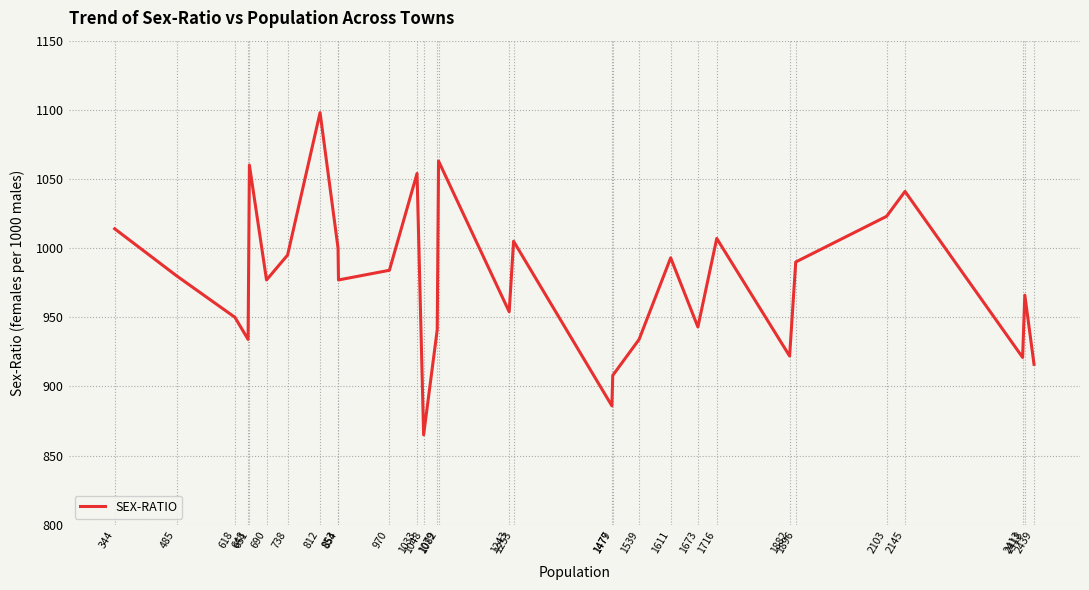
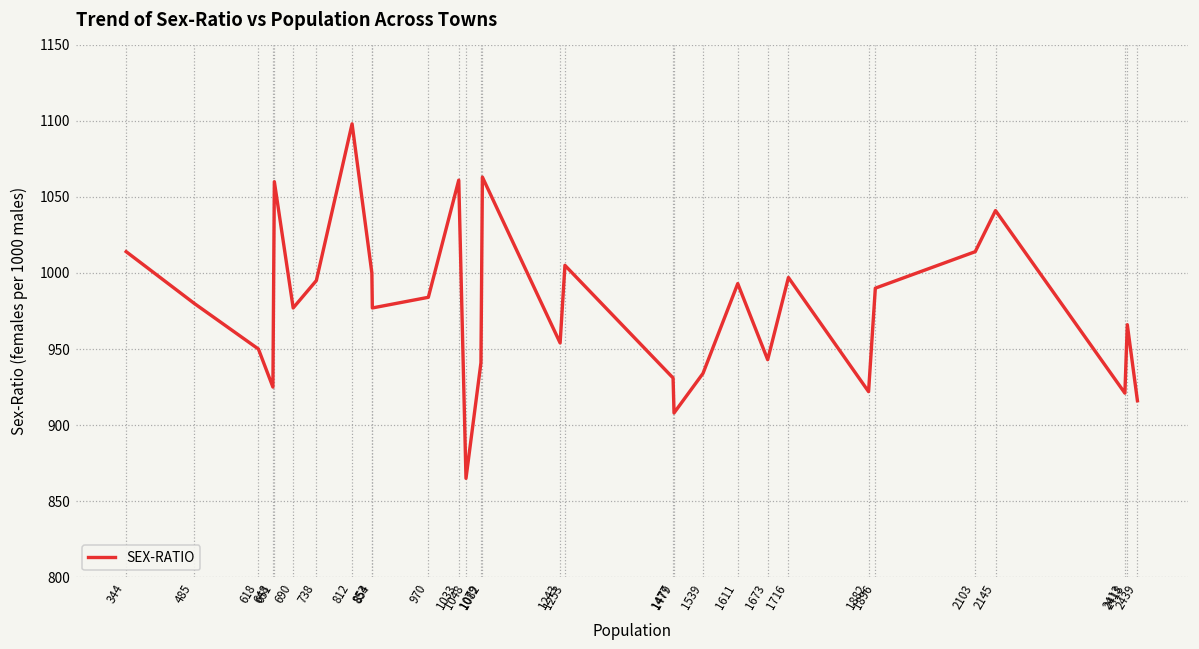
  {
    "344": 1014,
    "485": 980,
    "618": 950,
-   "648": 934,
+   "648": 925,
    "651": 1060,
    "690": 977,
    "738": 995,
    "812": 1098,
    "853": 1000,
    "854": 977,
    "970": 984,
-   "1033": 1054,
+   "1033": 1061,
    "1048": 865,
    "1079": 941,
    "1082": 1063,
    "1243": 954,
    "1253": 1005,
-   "1477": 886,
+   "1477": 931,
    "1479": 908,
    "1539": 934,
    "1611": 993,
    "1673": 943,
-   "1716": 1007,
+   "1716": 997,
    "1882": 922,
    "1896": 990,
-   "2103": 1023,
+   "2103": 1014,
    "2145": 1041,
    "2413": 921,
    "2418": 966,
    "2439": 916
  }
